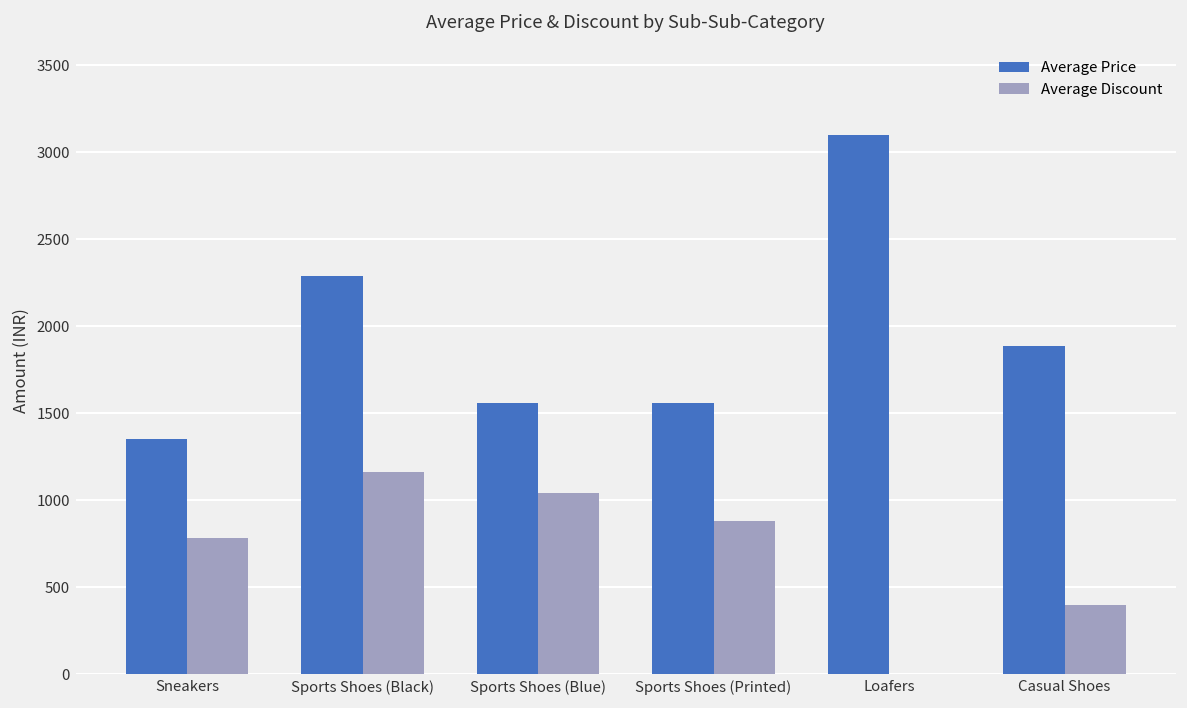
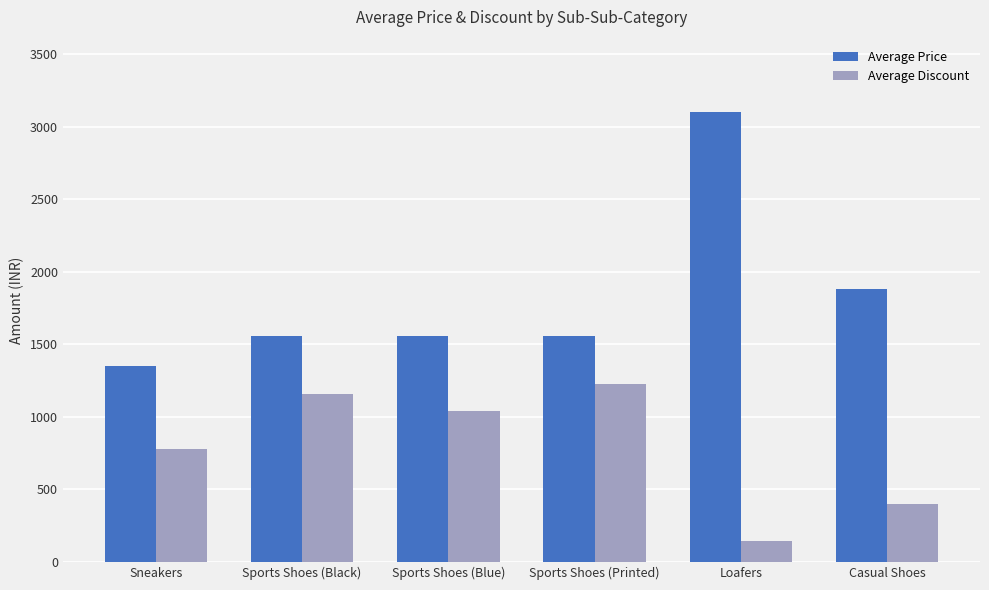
  {
    "Average Price": {
      "Sneakers": 1350,
-     "Sports Shoes (Black)": 2290,
+     "Sports Shoes (Black)": 1560,
      "Sports Shoes (Blue)": 1560,
      "Sports Shoes (Printed)": 1560,
      "Loafers": 3100,
      "Casual Shoes": 1880
    },
    "Average Discount": {
      "Sneakers": 780,
      "Sports Shoes (Black)": 1160,
      "Sports Shoes (Blue)": 1040,
-     "Sports Shoes (Printed)": 880,
-     "Loafers": 0,
+     "Sports Shoes (Printed)": 1230,
+     "Loafers": 140,
      "Casual Shoes": 400
    }
  }
